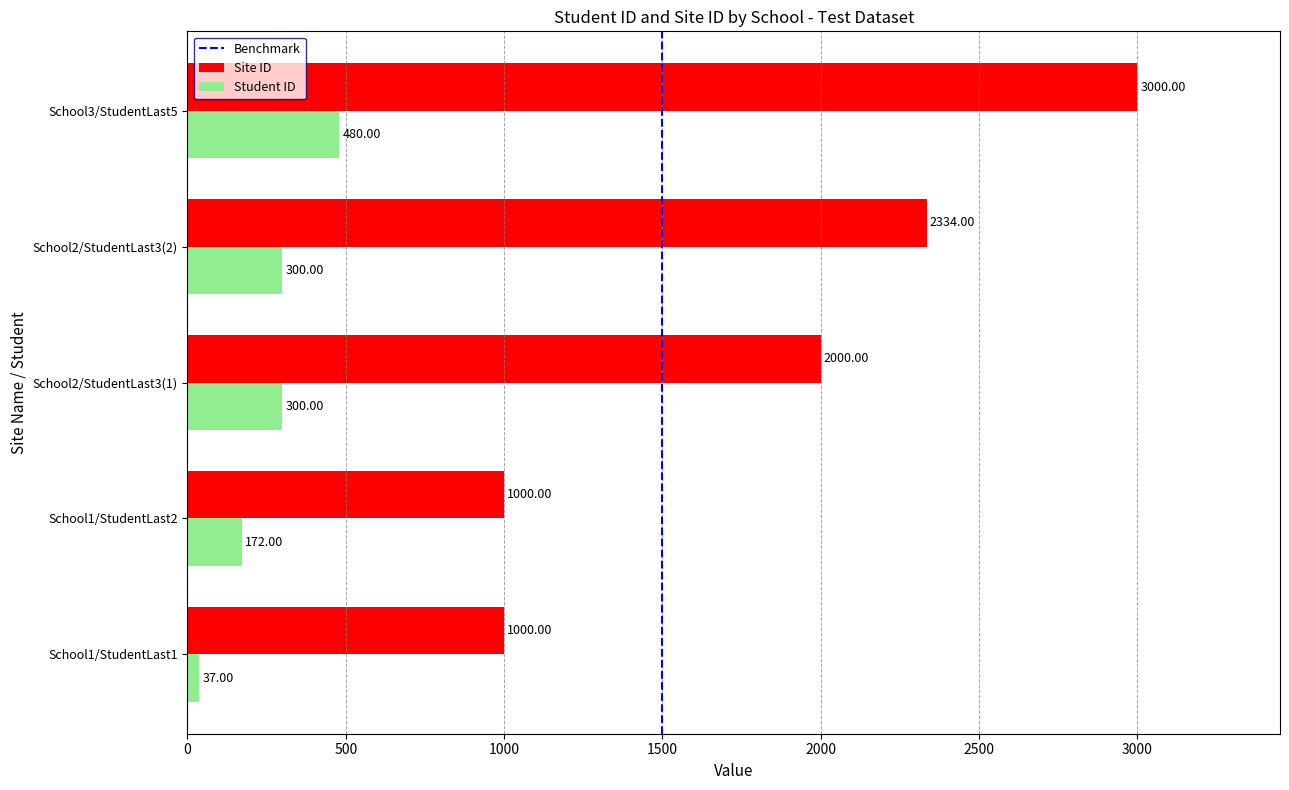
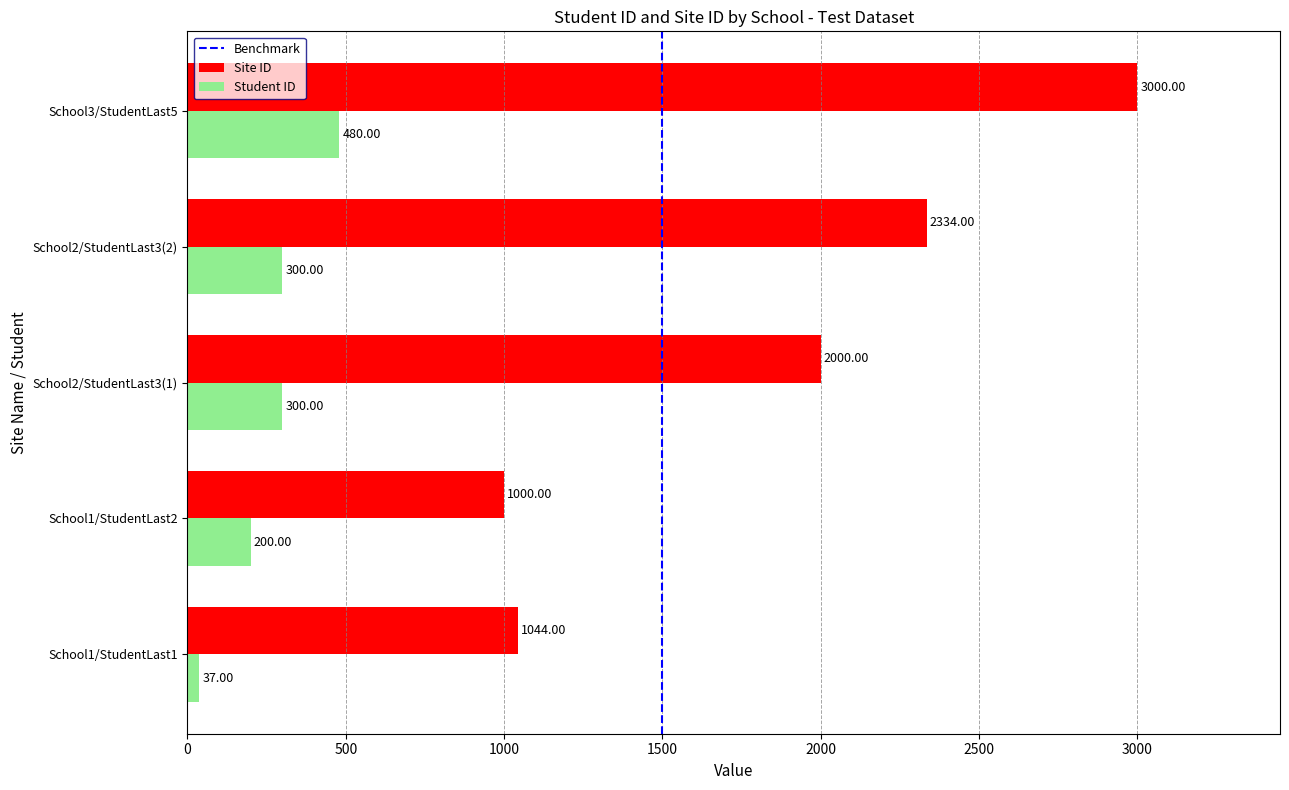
  {
    "Site ID": {
      "School3/StudentLast5": 3000.00,
      "School2/StudentLast3(2)": 2334.00,
      "School2/StudentLast3(1)": 2000.00,
      "School1/StudentLast2": 1000.00,
-     "School1/StudentLast1": 1000.00
+     "School1/StudentLast1": 1044.00
    },
    "Student ID": {
      "School3/StudentLast5": 480.00,
      "School2/StudentLast3(2)": 300.00,
      "School2/StudentLast3(1)": 300.00,
-     "School1/StudentLast2": 172.00,
+     "School1/StudentLast2": 200.00,
      "School1/StudentLast1": 37.00
    }
  }
